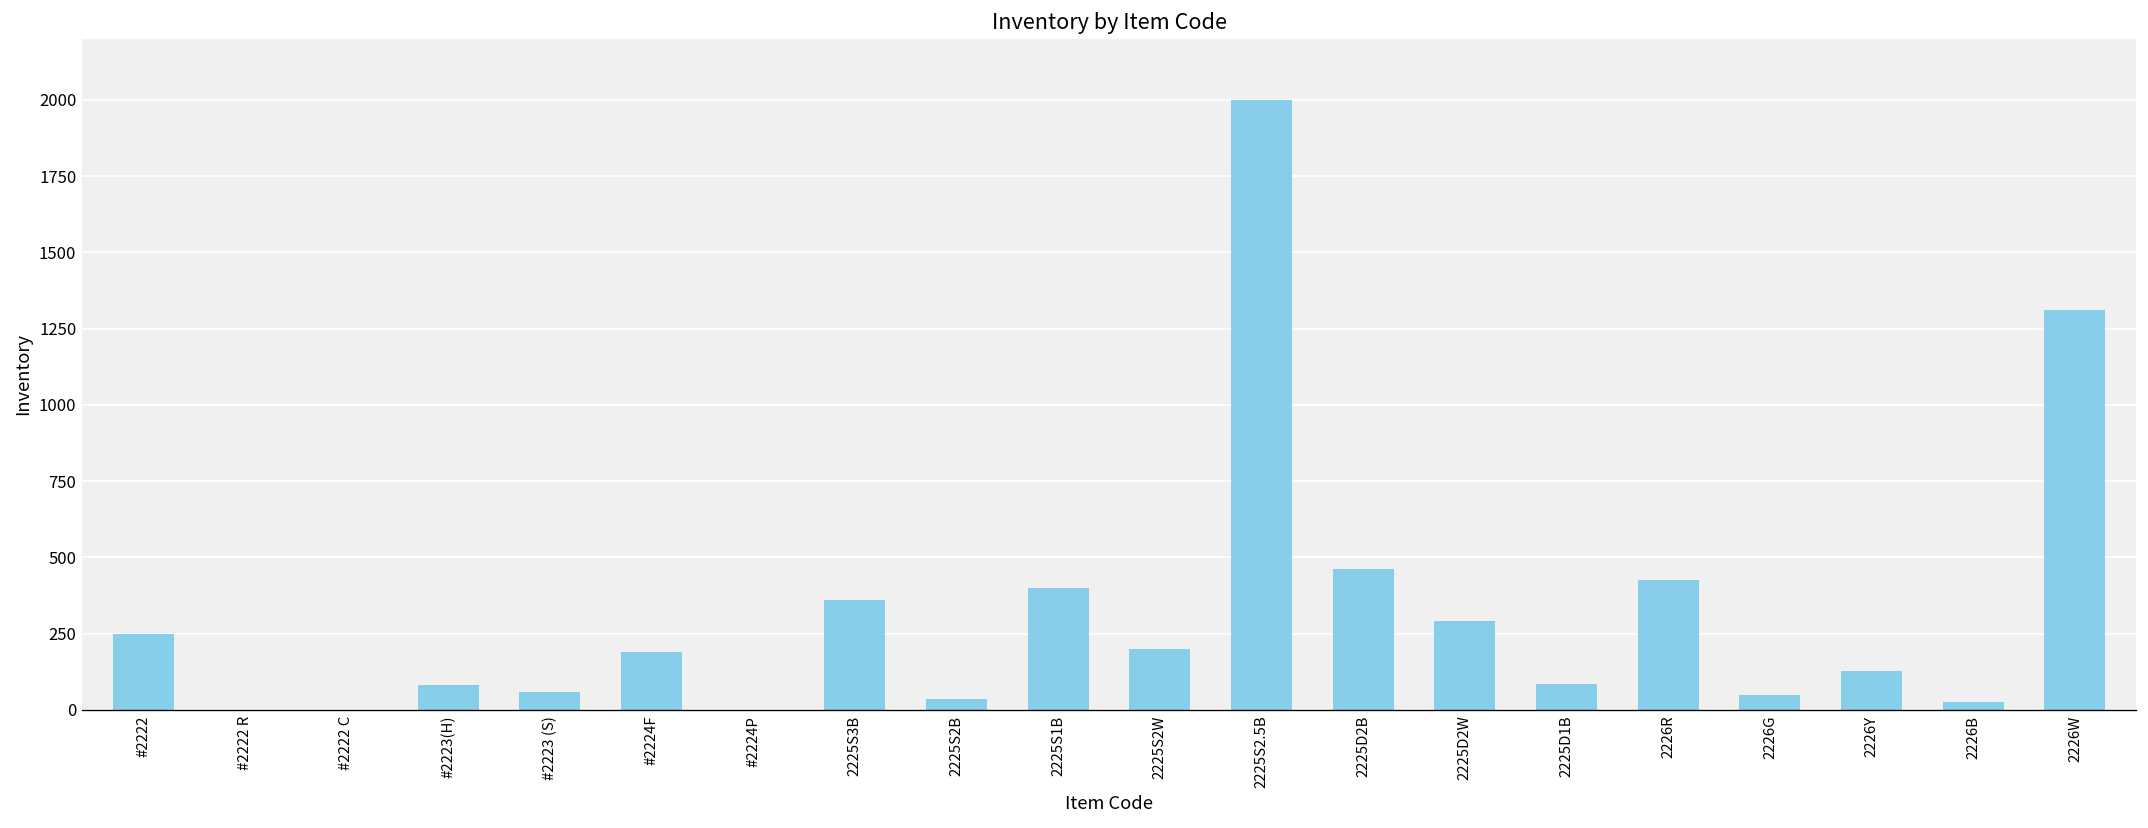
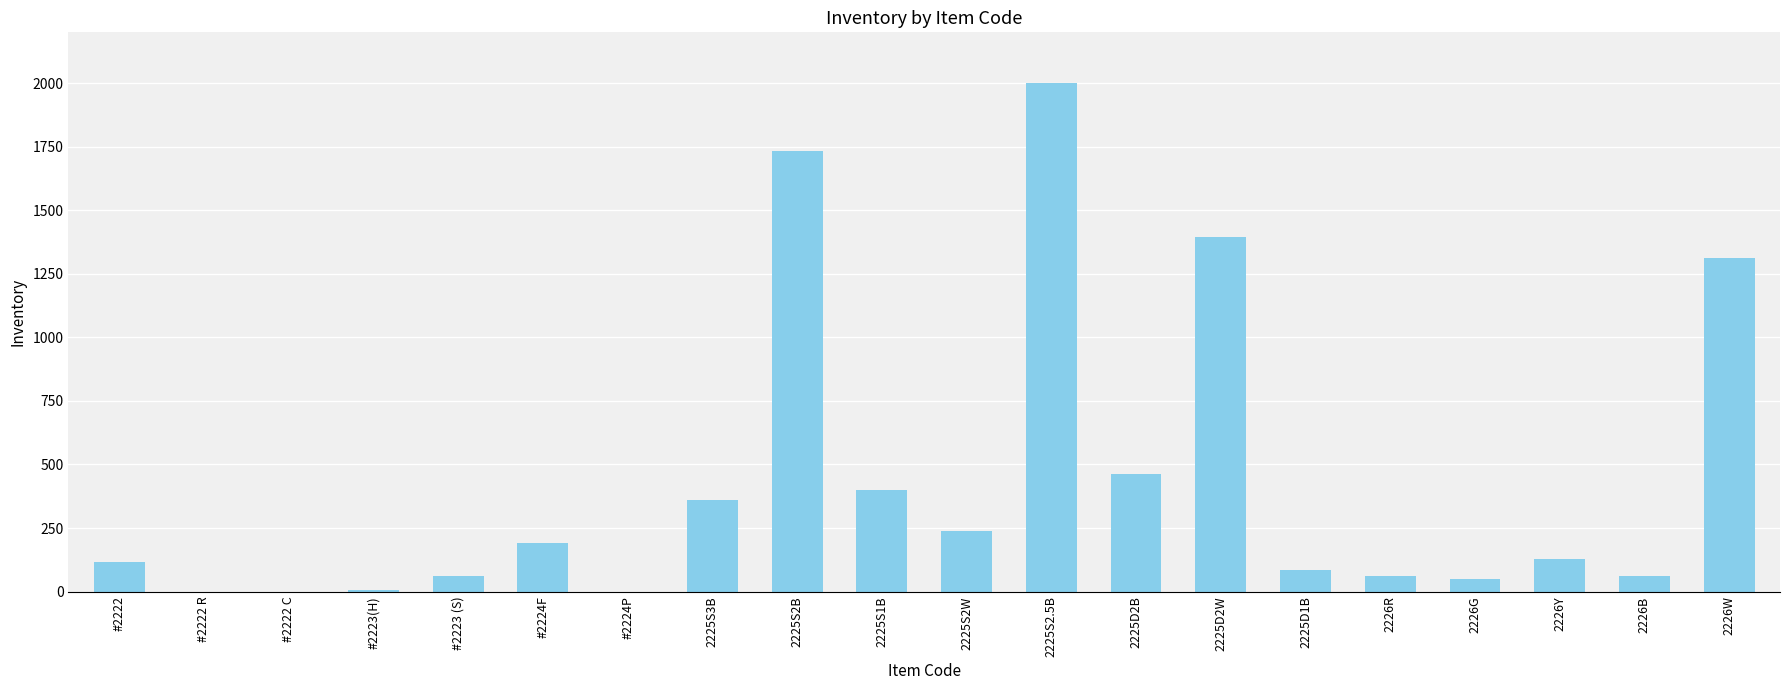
  {
-   "#2222": 250,
+   "#2222": 120,
    "#2222 R": 0,
    "#2222 C": 0,
-   "#2223(H)": 80,
+   "#2223(H)": 10,
    "#2223 (S)": 60,
    "#2224F": 190,
    "#2224P": 0,
    "2225S3B": 360,
-   "2225S2B": 40,
+   "2225S2B": 1740,
    "2225S1B": 400,
-   "2225S2W": 200,
+   "2225S2W": 240,
    "2225S2.5B": 2000,
    "2225D2B": 460,
-   "2225D2W": 290,
+   "2225D2W": 1390,
    "2225D1B": 90,
-   "2226R": 430,
+   "2226R": 60,
    "2226G": 50,
    "2226Y": 130,
-   "2226B": 30,
+   "2226B": 60,
    "2226W": 1310
  }
